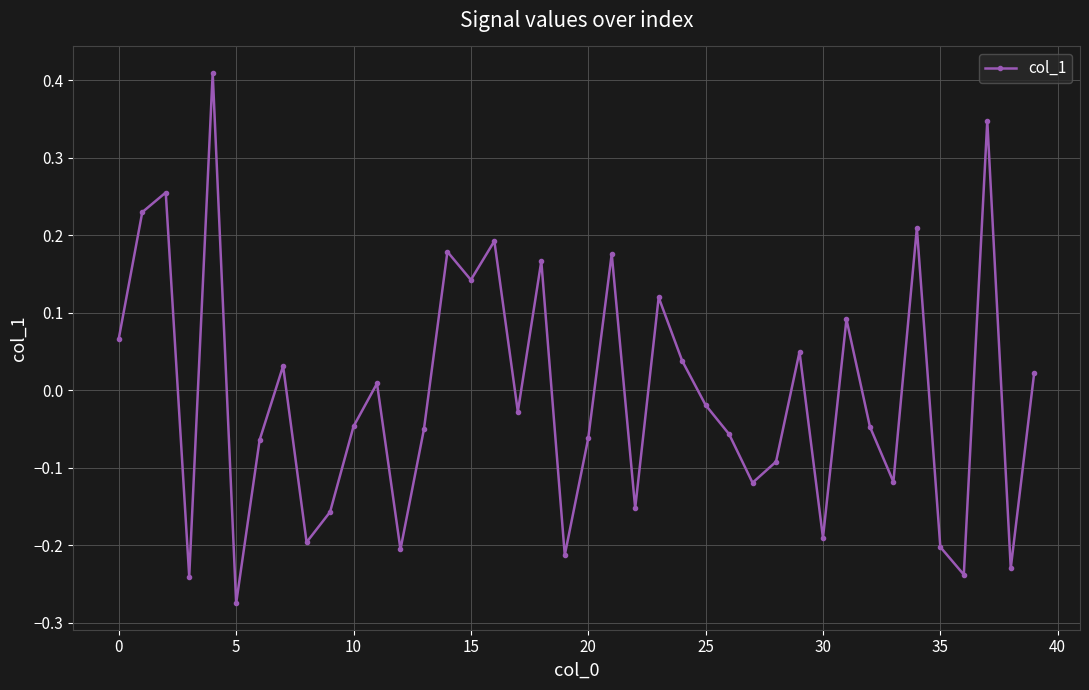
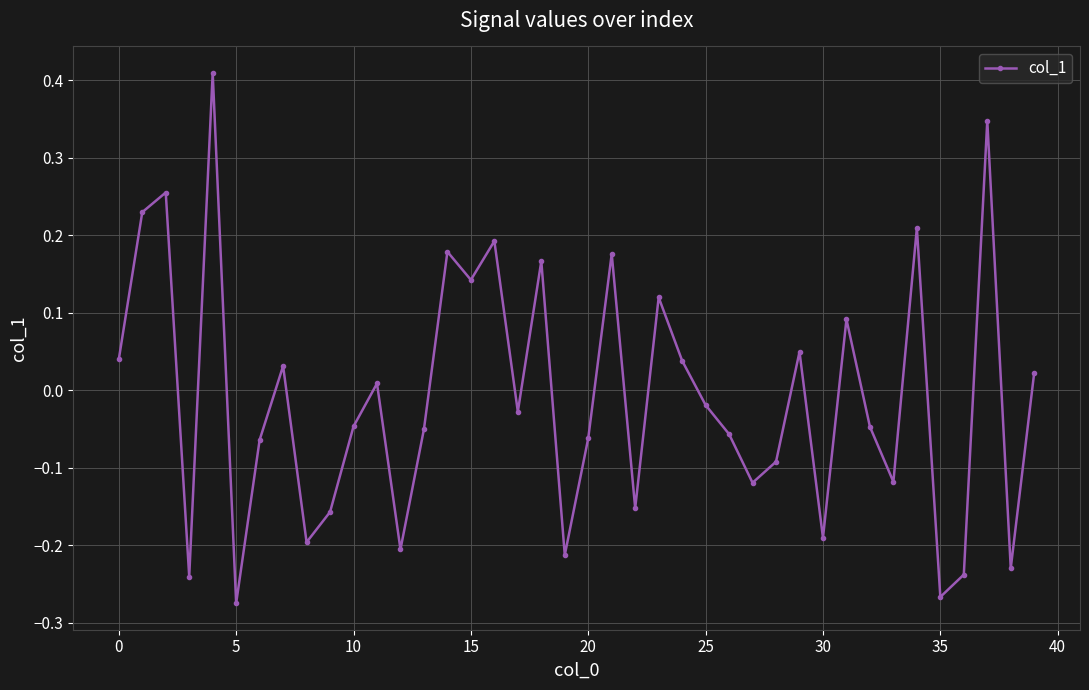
  {
-   "0": 0.07,
+   "0": 0.04,
    "5": -0.27,
    "10": -0.05,
    "15": 0.14,
    "20": -0.06,
    "25": -0.02,
    "30": -0.19,
-   "35": -0.20
+   "35": -0.27
  }
